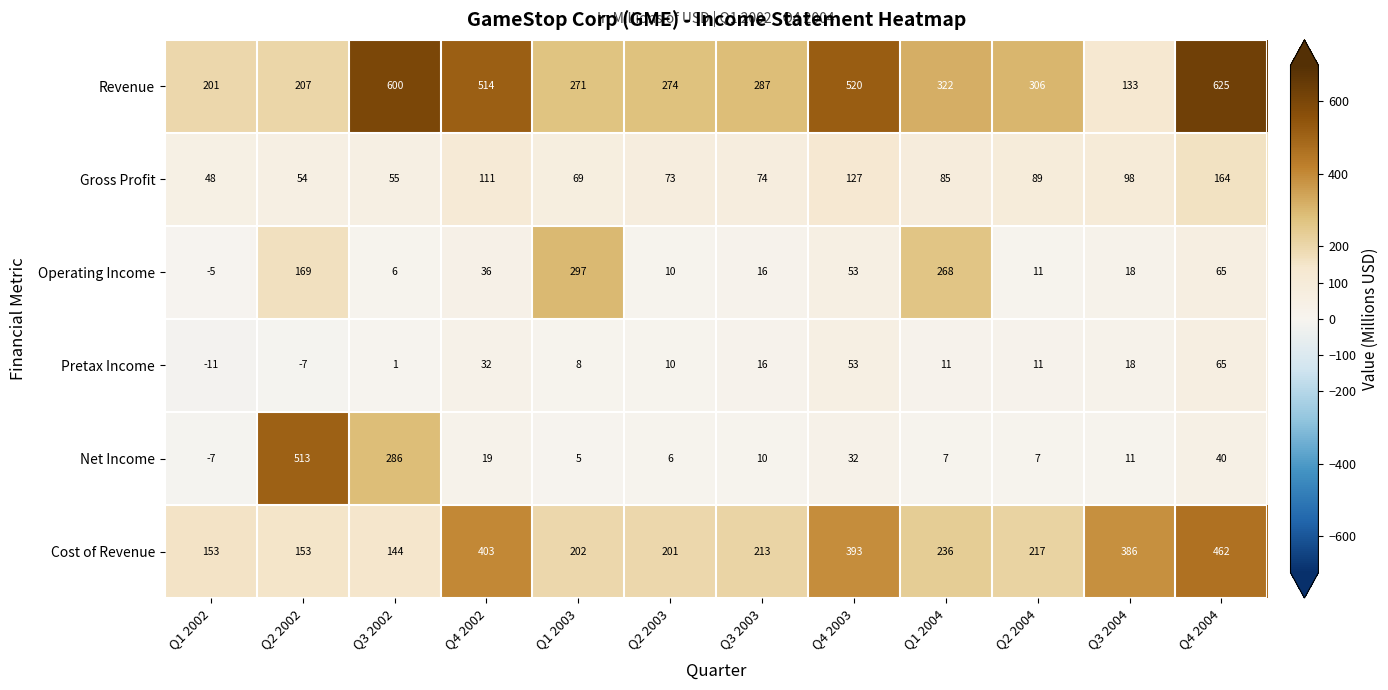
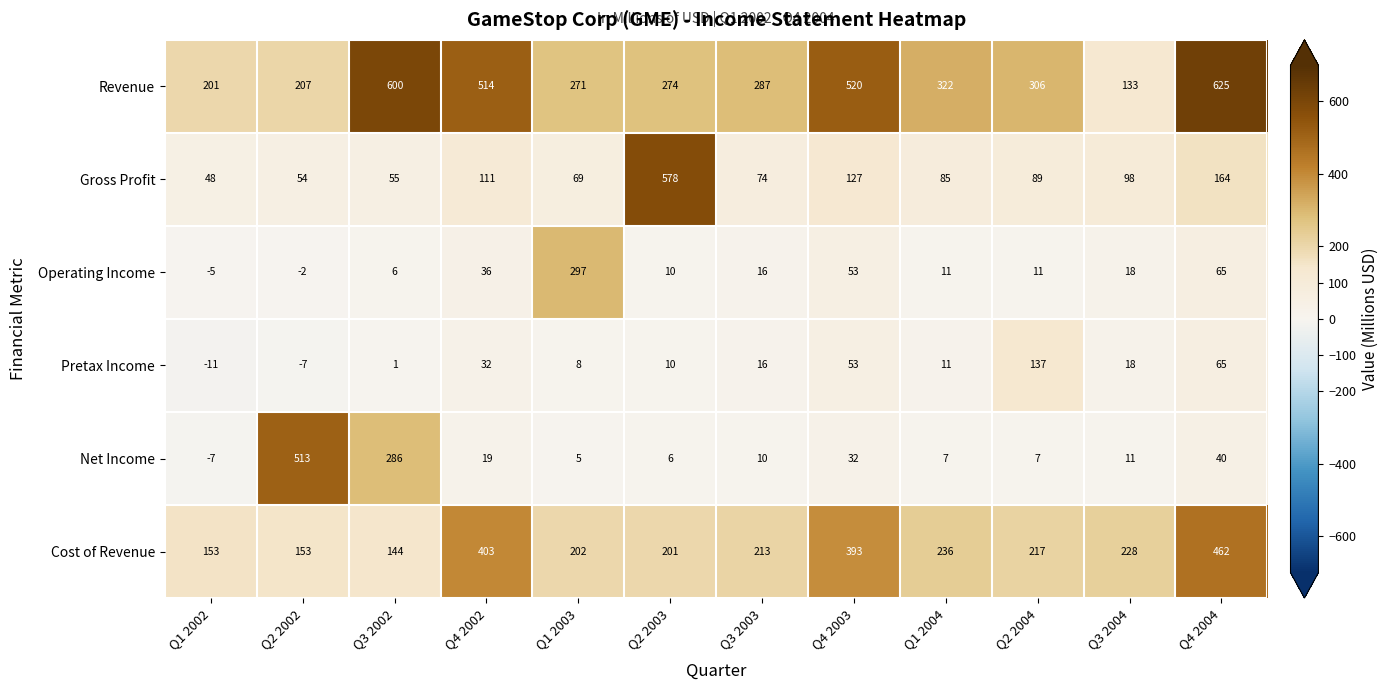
  {
    "Revenue": {
      "Q1 2002": 201,
      "Q2 2002": 207,
      "Q3 2002": 600,
      "Q4 2002": 514,
      "Q1 2003": 271,
      "Q2 2003": 274,
      "Q3 2003": 287,
      "Q4 2003": 520,
      "Q1 2004": 322,
      "Q2 2004": 306,
      "Q3 2004": 133,
      "Q4 2004": 625
    },
    "Gross Profit": {
      "Q1 2002": 48,
      "Q2 2002": 54,
      "Q3 2002": 55,
      "Q4 2002": 111,
      "Q1 2003": 69,
-     "Q2 2003": 73,
+     "Q2 2003": 578,
      "Q3 2003": 74,
      "Q4 2003": 127,
      "Q1 2004": 85,
      "Q2 2004": 89,
      "Q3 2004": 98,
      "Q4 2004": 164
    },
    "Operating Income": {
      "Q1 2002": -5,
-     "Q2 2002": 169,
+     "Q2 2002": -2,
      "Q3 2002": 6,
      "Q4 2002": 36,
      "Q1 2003": 297,
      "Q2 2003": 10,
      "Q3 2003": 16,
      "Q4 2003": 53,
-     "Q1 2004": 268,
+     "Q1 2004": 11,
      "Q2 2004": 11,
      "Q3 2004": 18,
      "Q4 2004": 65
    },
    "Pretax Income": {
      "Q1 2002": -11,
      "Q2 2002": -7,
      "Q3 2002": 1,
      "Q4 2002": 32,
      "Q1 2003": 8,
      "Q2 2003": 10,
      "Q3 2003": 16,
      "Q4 2003": 53,
      "Q1 2004": 11,
-     "Q2 2004": 11,
+     "Q2 2004": 137,
      "Q3 2004": 18,
      "Q4 2004": 65
    },
    "Net Income": {
      "Q1 2002": -7,
      "Q2 2002": 513,
      "Q3 2002": 286,
      "Q4 2002": 19,
      "Q1 2003": 5,
      "Q2 2003": 6,
      "Q3 2003": 10,
      "Q4 2003": 32,
      "Q1 2004": 7,
      "Q2 2004": 7,
      "Q3 2004": 11,
      "Q4 2004": 40
    },
    "Cost of Revenue": {
      "Q1 2002": 153,
      "Q2 2002": 153,
      "Q3 2002": 144,
      "Q4 2002": 403,
      "Q1 2003": 202,
      "Q2 2003": 201,
      "Q3 2003": 213,
      "Q4 2003": 393,
      "Q1 2004": 236,
      "Q2 2004": 217,
-     "Q3 2004": 386,
+     "Q3 2004": 228,
      "Q4 2004": 462
    }
  }
